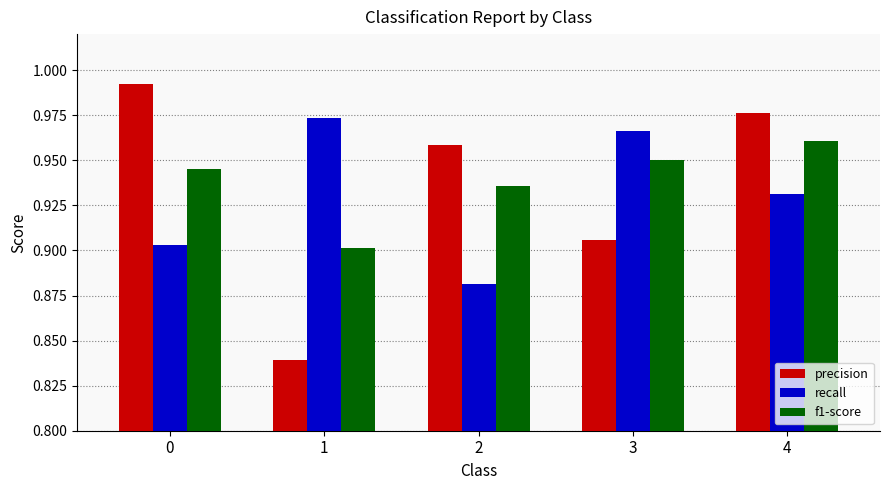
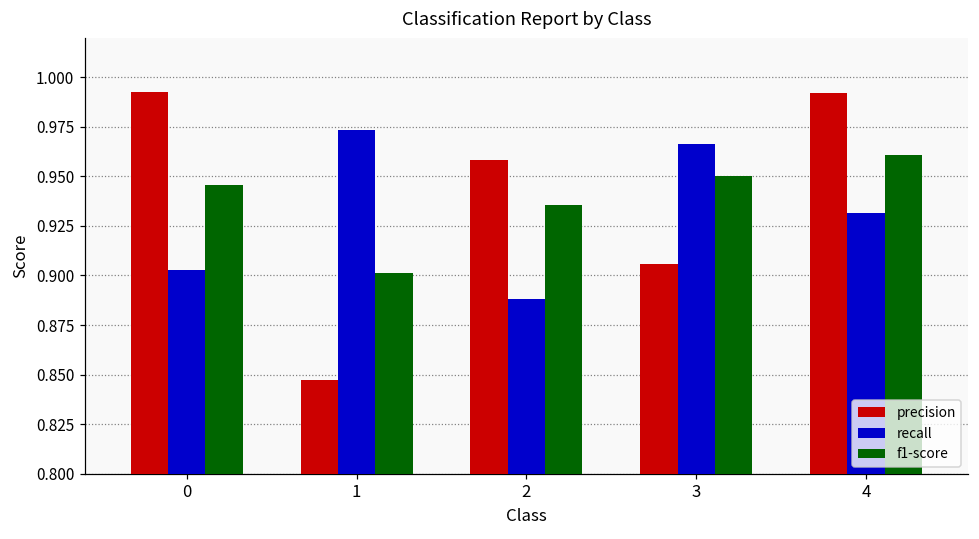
  {
    "precision": {
      "0": 0.992,
-     "1": 0.839,
+     "1": 0.847,
      "2": 0.958,
      "3": 0.906,
-     "4": 0.976
+     "4": 0.992
    },
    "recall": {
      "0": 0.903,
      "1": 0.973,
-     "2": 0.881,
+     "2": 0.888,
      "3": 0.966,
      "4": 0.931
    },
    "f1-score": {
      "0": 0.945,
      "1": 0.901,
      "2": 0.935,
      "3": 0.950,
      "4": 0.961
    }
  }
